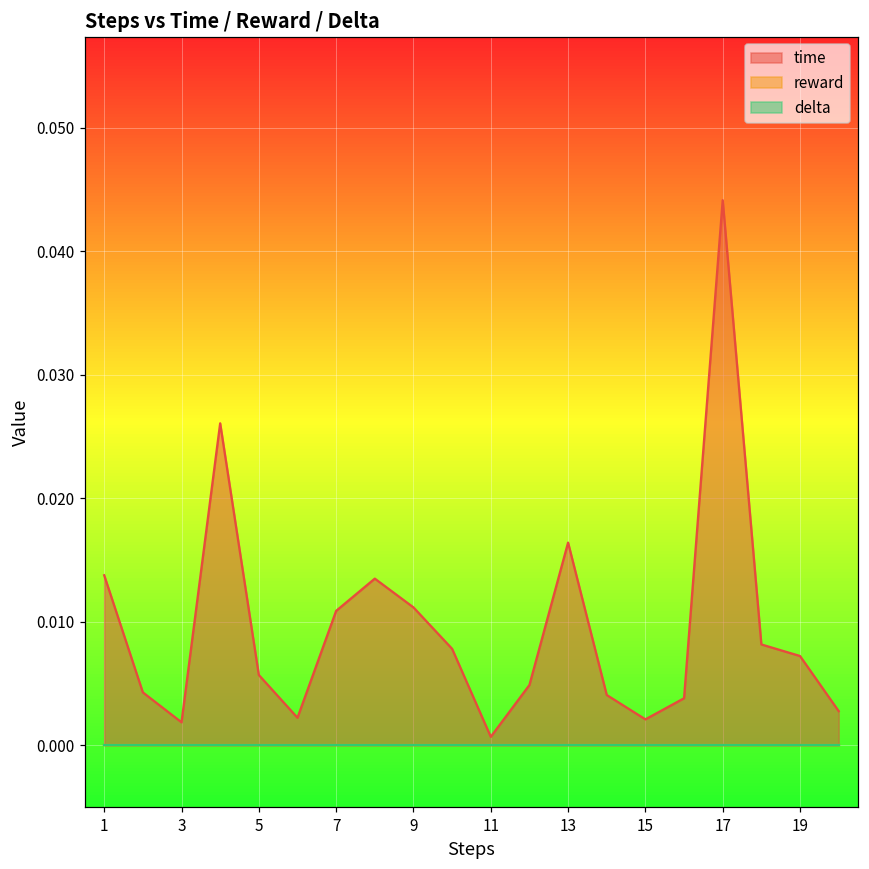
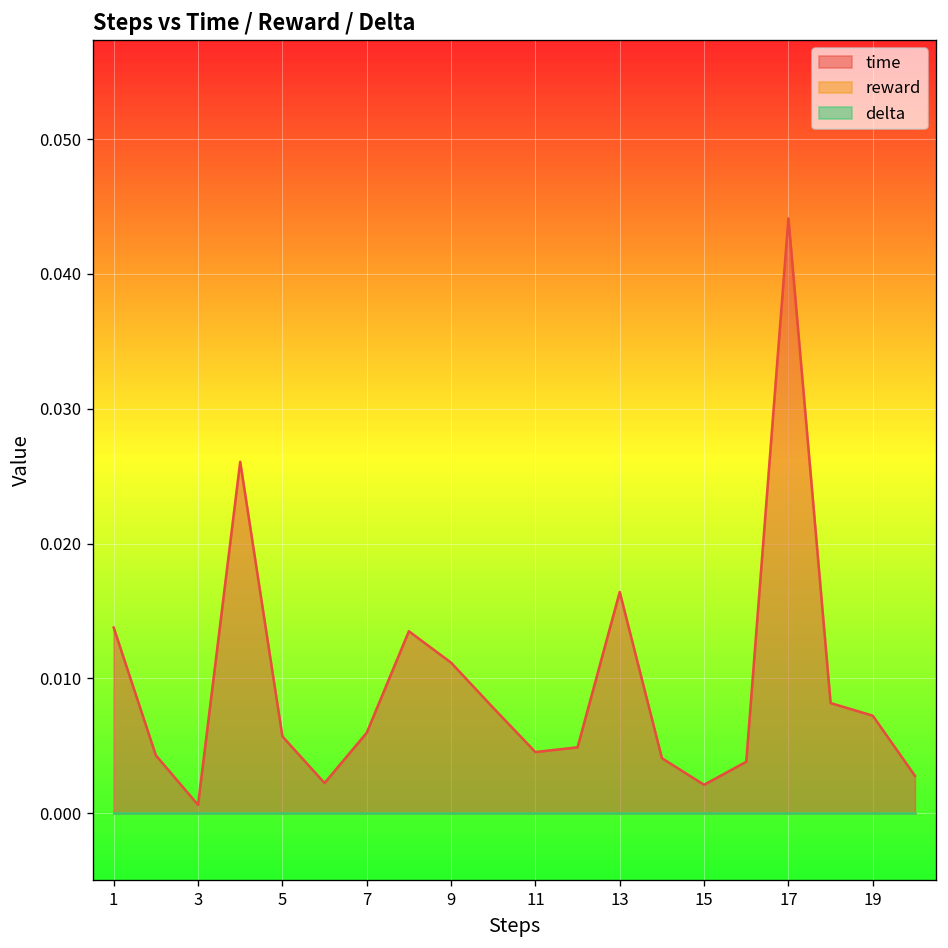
  {
    "time": {
      "1": 0.0138,
-     "3": 0.0019,
+     "3": 0.0006,
      "5": 0.0057,
-     "7": 0.0109,
+     "7": 0.0060,
      "9": 0.0112,
-     "11": 0.0007,
+     "11": 0.0045,
      "13": 0.0164,
      "15": 0.0021,
      "17": 0.0441,
      "19": 0.0072
    },
    "delta": {
      "1": 0.0000,
      "3": 0.0000,
      "5": 0.0000,
      "7": 0.0000,
      "9": 0.0000,
      "11": 0.0000,
      "13": 0.0000,
      "15": 0.0000,
      "17": 0.0000,
      "19": 0.0000
    }
  }
